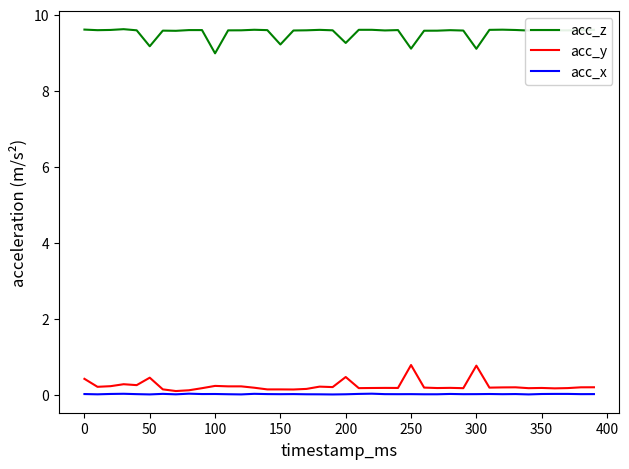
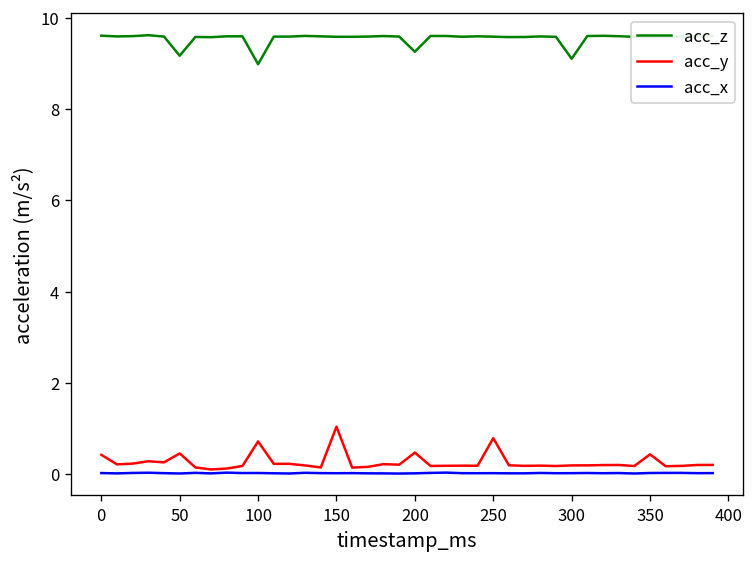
  {
    "acc_z": {
      "0": 9.6,
      "50": 9.2,
      "100": 9.0,
-     "150": 9.2,
+     "150": 9.6,
      "200": 9.3,
-     "250": 9.1,
+     "250": 9.6,
      "300": 9.1
    },
    "acc_y": {
      "0": 0.4,
      "50": 0.4,
-     "100": 0.2,
-     "150": 0.1,
+     "100": 0.7,
+     "150": 1.0,
      "200": 0.5,
      "250": 0.8,
-     "300": 0.8,
-     "350": 0.2
+     "300": 0.2,
+     "350": 0.4
    },
    "acc_x": {
      "0": 0.0,
      "50": 0.0,
      "100": 0.0,
      "150": 0.0,
      "200": 0.0,
      "250": 0.0,
      "300": 0.0,
      "350": 0.0
    }
  }
